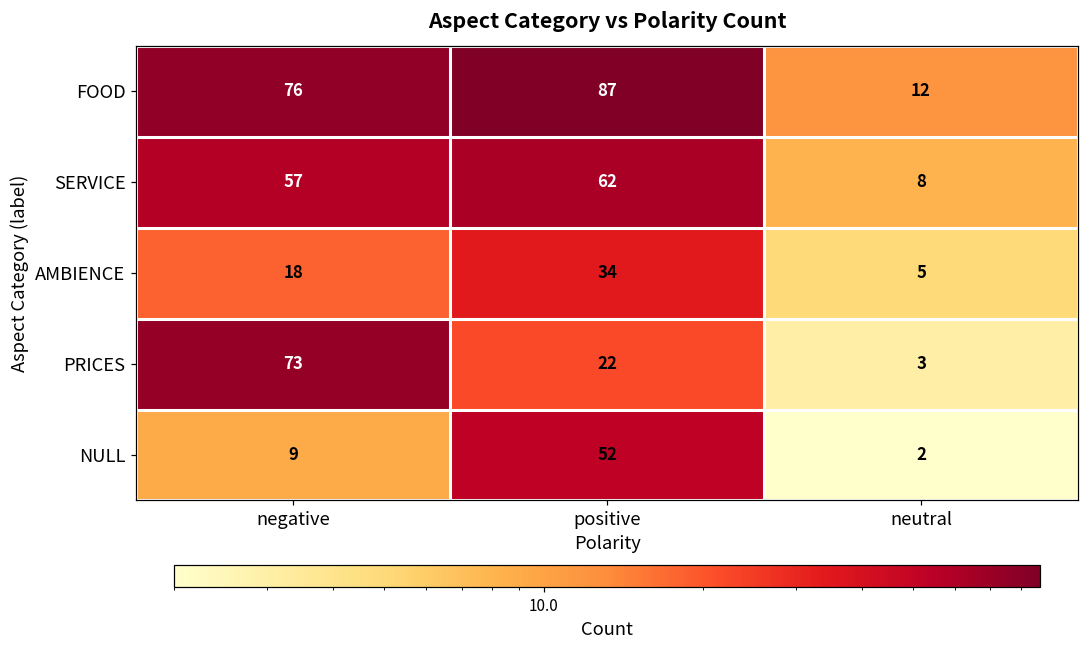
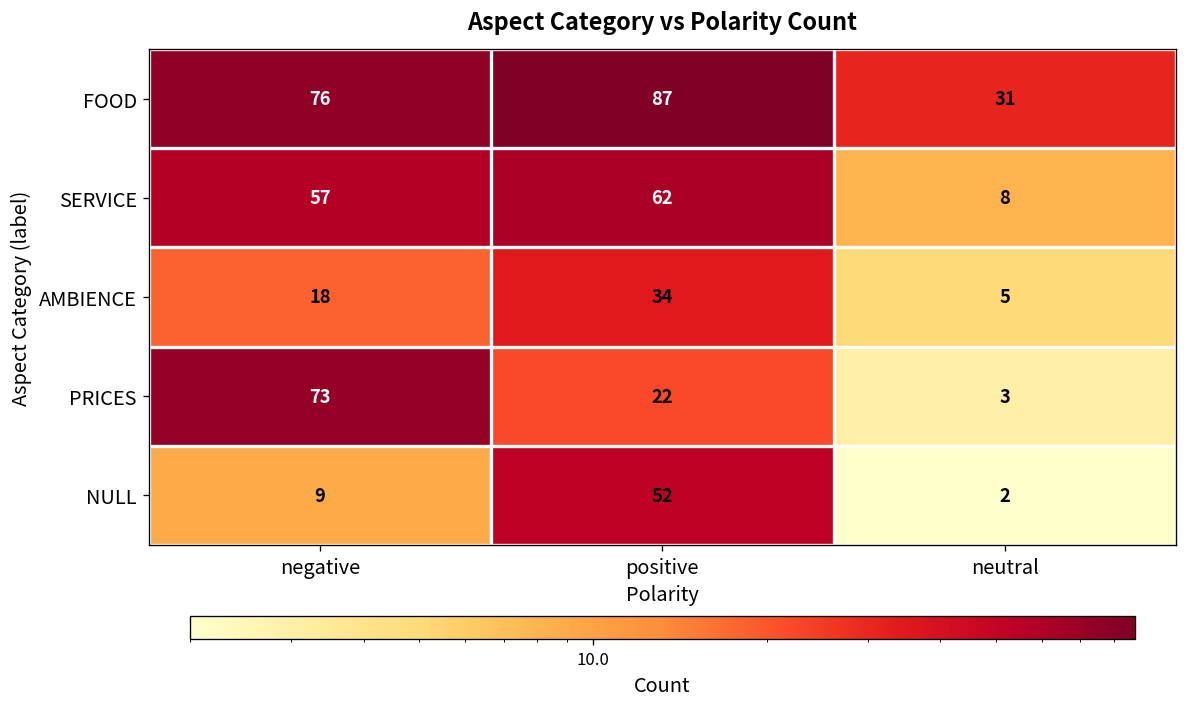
  {
    "FOOD": {
      "negative": 76,
      "positive": 87,
-     "neutral": 12
+     "neutral": 31
    },
    "SERVICE": {
      "negative": 57,
      "positive": 62,
      "neutral": 8
    },
    "AMBIENCE": {
      "negative": 18,
      "positive": 34,
      "neutral": 5
    },
    "PRICES": {
      "negative": 73,
      "positive": 22,
      "neutral": 3
    },
    "NULL": {
      "negative": 9,
      "positive": 52,
      "neutral": 2
    }
  }
